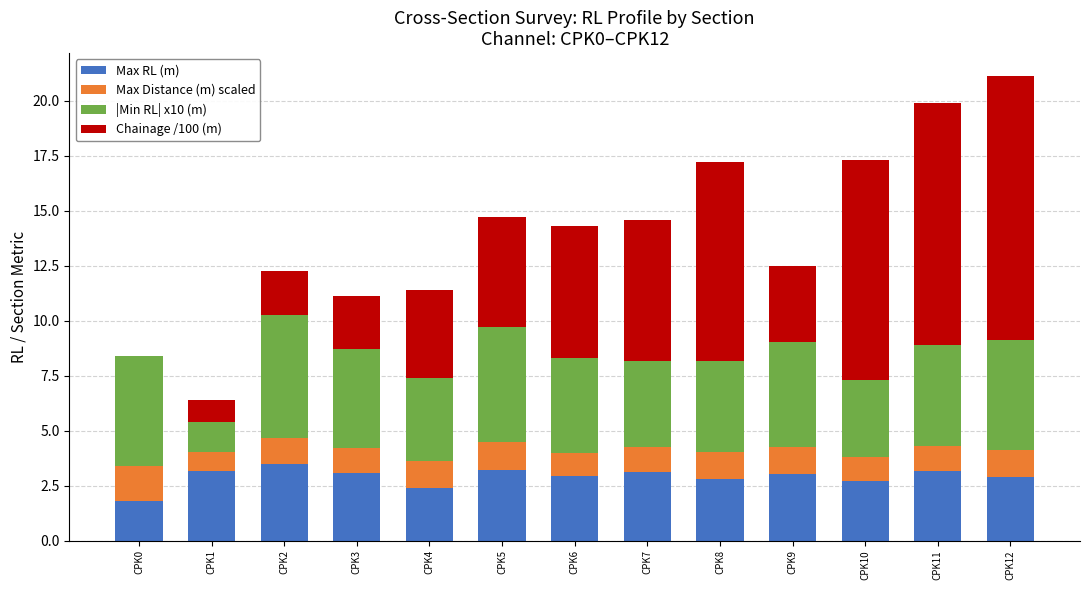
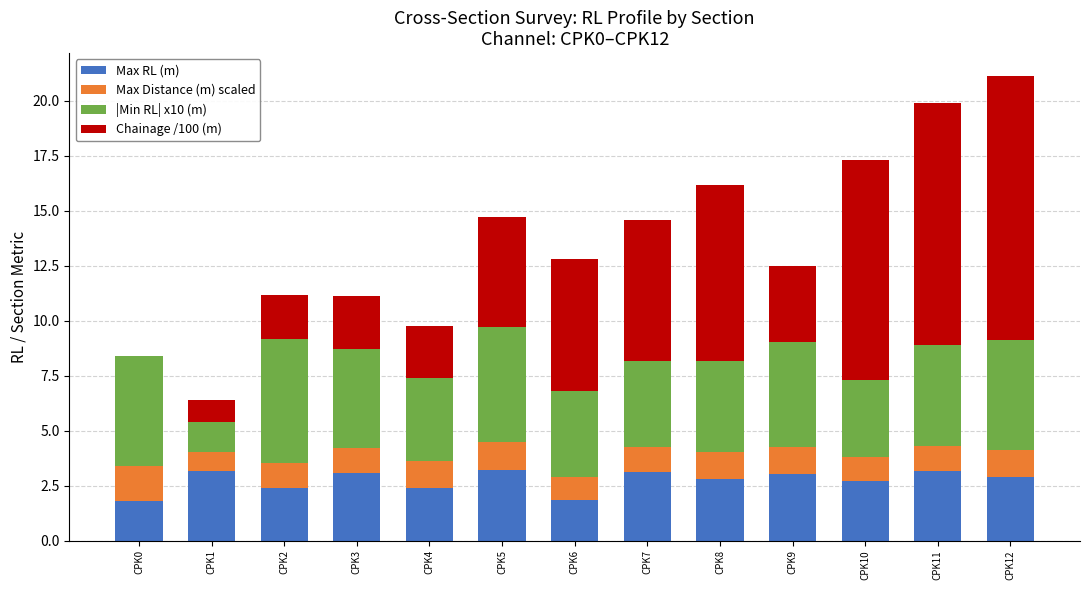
  {
    "Max RL (m)": {
      "CPK0": 1.8,
      "CPK1": 3.2,
-     "CPK2": 3.5,
+     "CPK2": 2.4,
      "CPK3": 3.1,
      "CPK4": 2.4,
      "CPK5": 3.2,
-     "CPK6": 3.0,
+     "CPK6": 1.9,
      "CPK7": 3.1,
      "CPK8": 2.8,
      "CPK9": 3.1,
      "CPK10": 2.7,
      "CPK11": 3.2,
      "CPK12": 2.9
    },
    "Max Distance (m) scaled": {
      "CPK0": 1.6,
      "CPK1": 0.8,
      "CPK2": 1.2,
      "CPK3": 1.1,
      "CPK4": 1.2,
      "CPK5": 1.3,
      "CPK6": 1.1,
      "CPK7": 1.2,
      "CPK8": 1.3,
      "CPK9": 1.2,
      "CPK10": 1.1,
      "CPK11": 1.2,
      "CPK12": 1.2
    },
    "|Min RL| x10 (m)": {
      "CPK0": 5.0,
      "CPK1": 1.4,
      "CPK2": 5.6,
      "CPK3": 4.5,
      "CPK4": 3.8,
      "CPK5": 5.2,
-     "CPK6": 4.3,
+     "CPK6": 3.9,
      "CPK7": 3.9,
      "CPK8": 4.1,
      "CPK9": 4.8,
      "CPK10": 3.5,
      "CPK11": 4.6,
      "CPK12": 5.0
    },
    "Chainage /100 (m)": {
      "CPK0": 0.0,
      "CPK1": 1.0,
      "CPK2": 2.0,
      "CPK3": 2.4,
-     "CPK4": 4.0,
+     "CPK4": 2.3,
      "CPK5": 5.0,
      "CPK6": 6.0,
      "CPK7": 6.4,
-     "CPK8": 9.0,
+     "CPK8": 8.0,
      "CPK9": 3.4,
      "CPK10": 10.0,
      "CPK11": 11.0,
      "CPK12": 12.0
    }
  }
